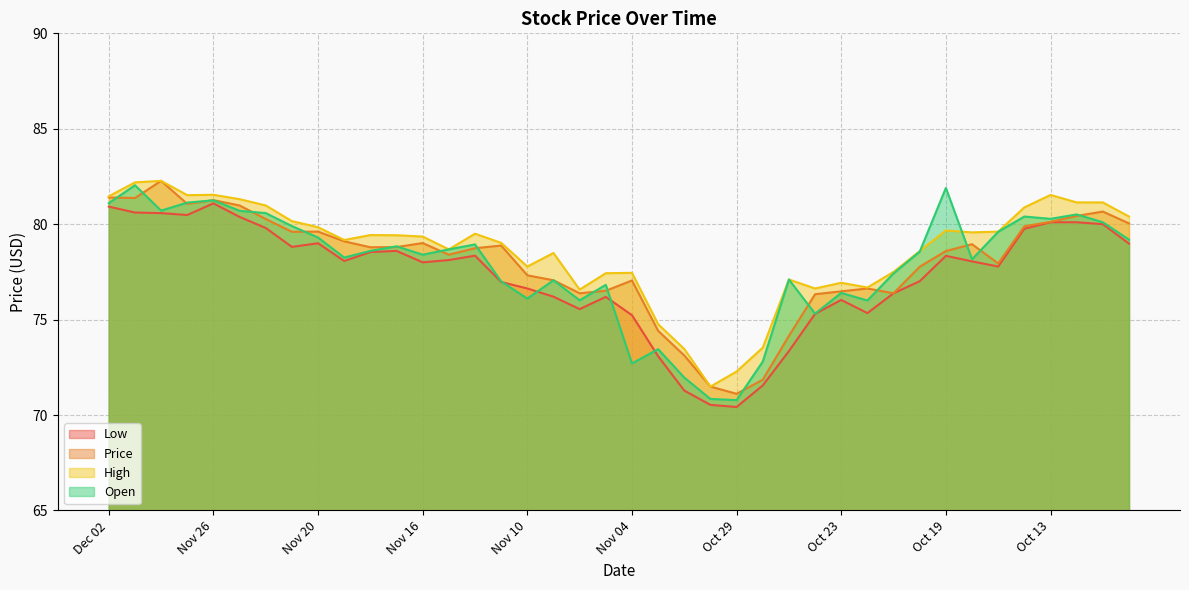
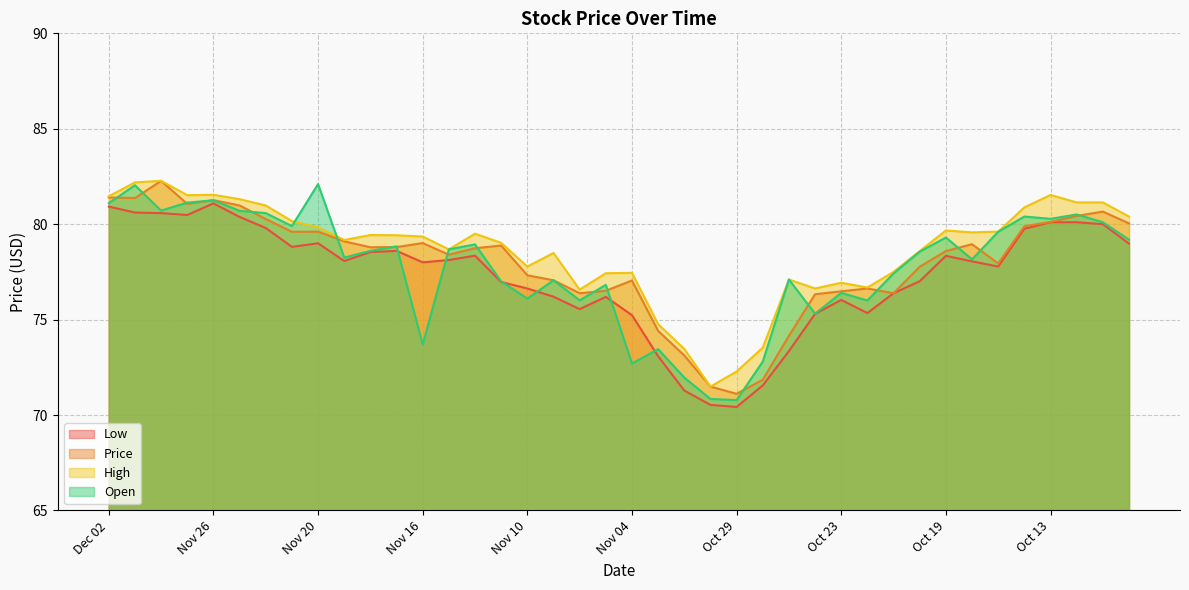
  {
    "Open": {
      "Dec 02": 81.1,
-     "Nov 20": 79.3,
-     "Nov 16": 78.4,
+     "Nov 20": 82.1,
+     "Nov 16": 73.7,
      "Nov 10": 76.1,
      "Nov 04": 72.7,
      "Oct 29": 70.8,
-     "Oct 19": 81.9,
+     "Oct 19": 79.3,
      "Oct 13": 80.3
    }
  }
